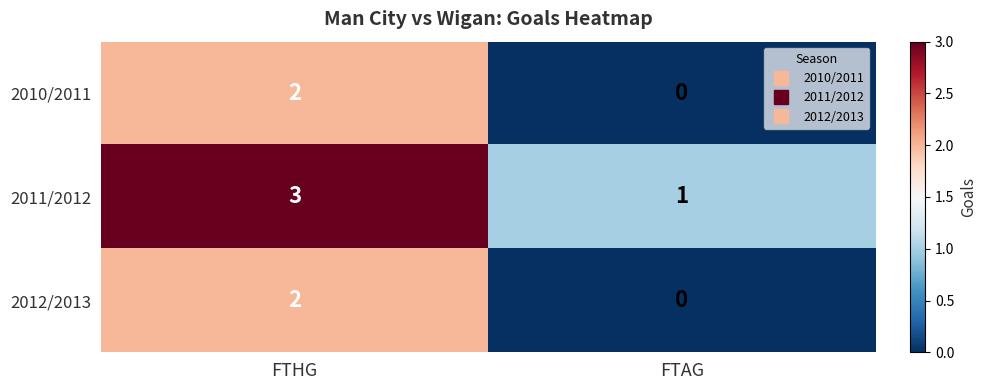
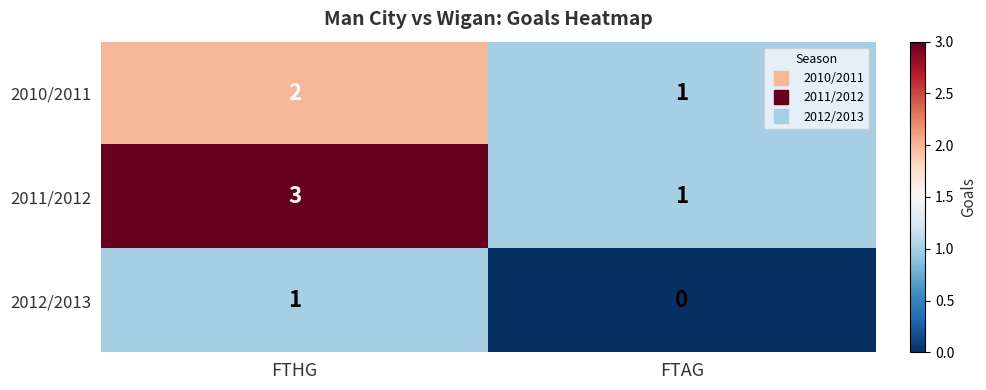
  {
    "2010/2011": {
      "FTHG": 2,
-     "FTAG": 0
+     "FTAG": 1
    },
    "2011/2012": {
      "FTHG": 3,
      "FTAG": 1
    },
    "2012/2013": {
-     "FTHG": 2,
+     "FTHG": 1,
      "FTAG": 0
    }
  }
